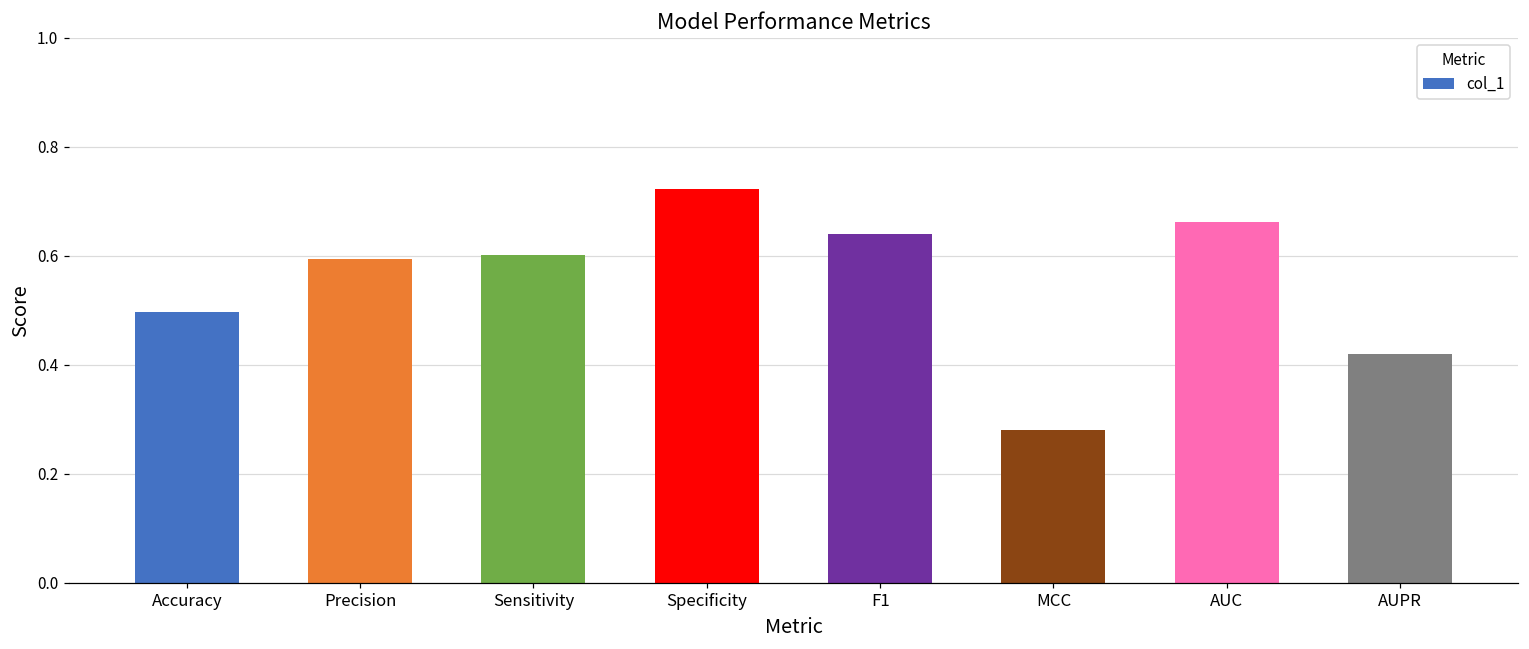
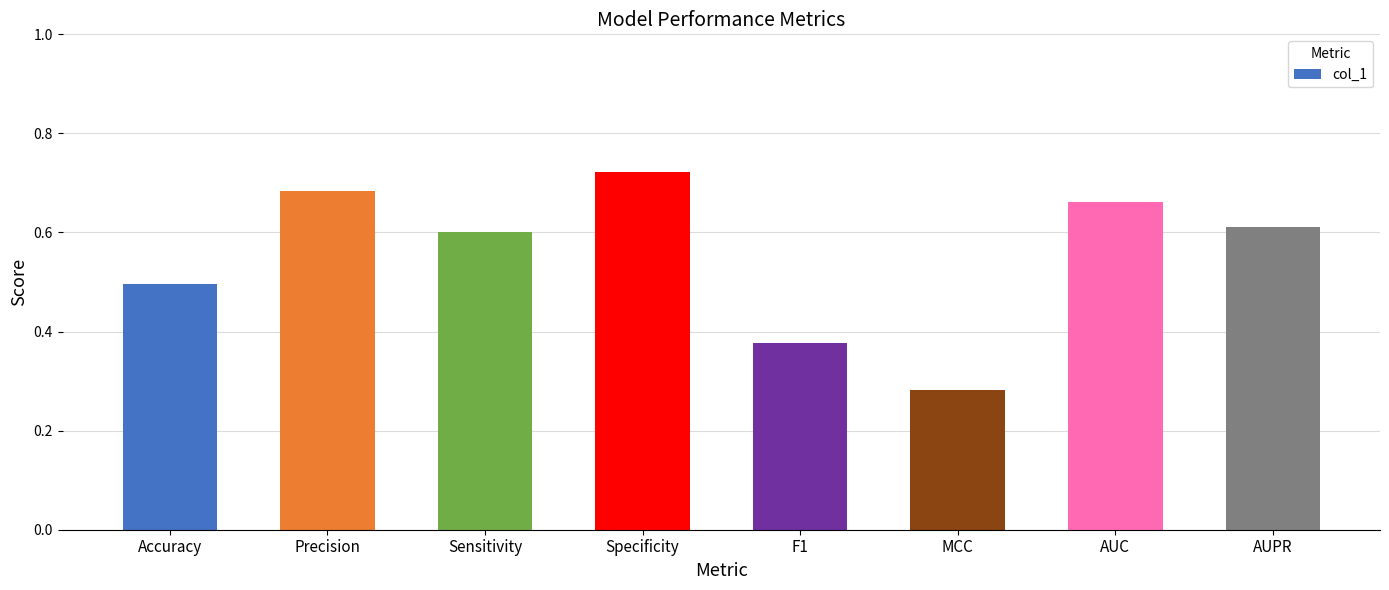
  {
    "Accuracy": 0.50,
-   "Precision": 0.59,
+   "Precision": 0.68,
    "Sensitivity": 0.60,
    "Specificity": 0.72,
-   "F1": 0.64,
+   "F1": 0.38,
    "MCC": 0.28,
    "AUC": 0.66,
-   "AUPR": 0.42
+   "AUPR": 0.61
  }
